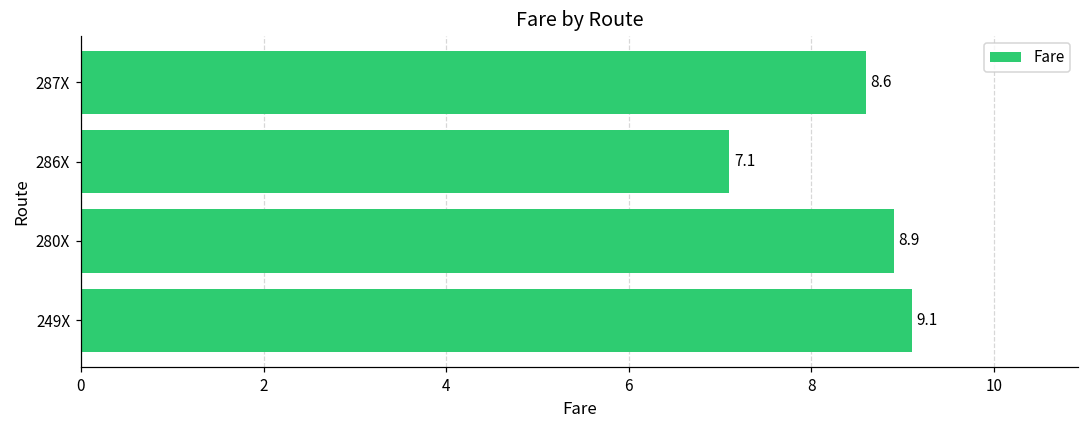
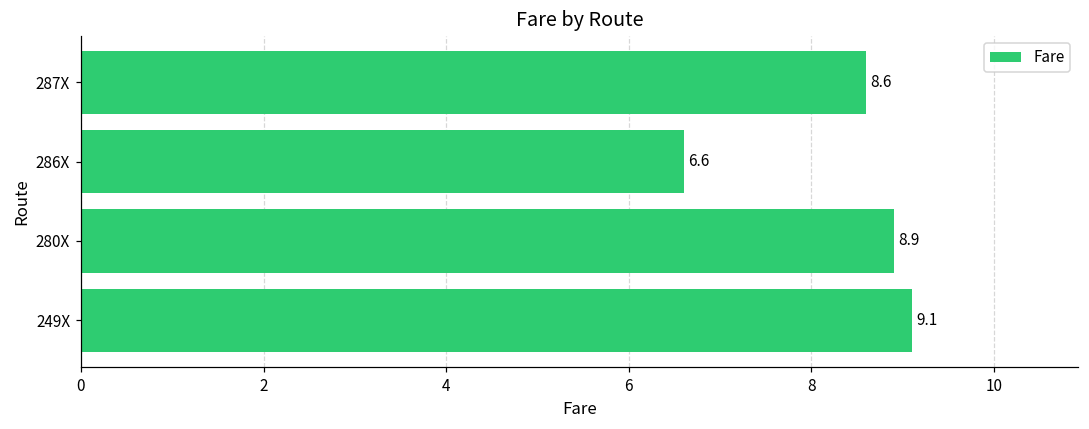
  {
    "287X": 8.6,
-   "286X": 7.1,
+   "286X": 6.6,
    "280X": 8.9,
    "249X": 9.1
  }
